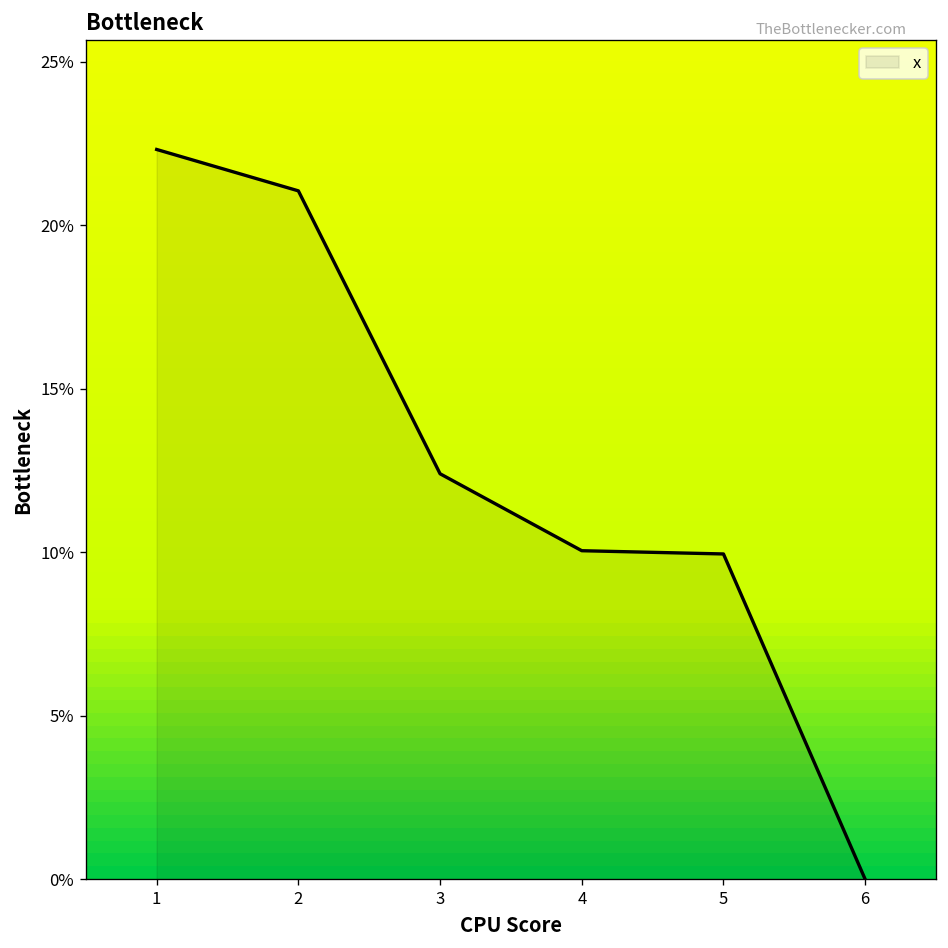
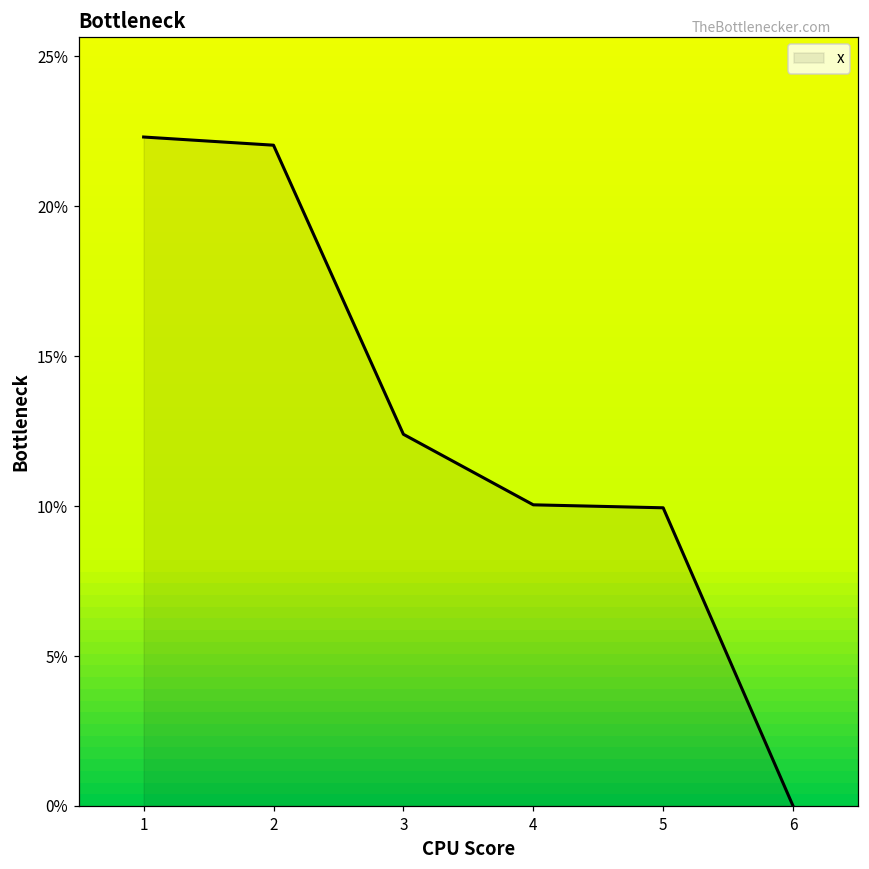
  {
    "1": "22.3%",
-   "2": "21.0%",
+   "2": "22.0%",
    "3": "12.4%",
    "4": "10.0%",
    "5": "9.9%",
    "6": "0.0%"
  }
